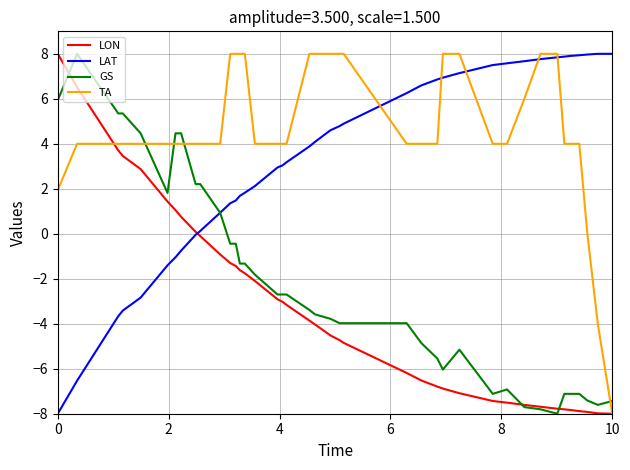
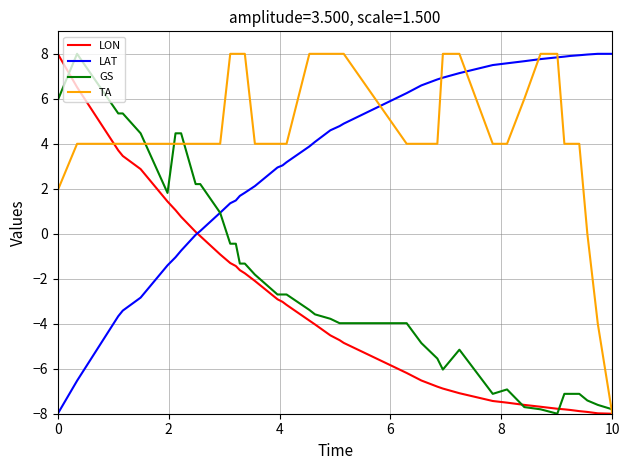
  {
    "LON": {
      "0": 8.0
    },
    "LAT": {
      "0": -8.0,
      "10": 8.0
    },
    "GS": {
      "0": 5.9,
-     "10": -7.4
+     "10": -7.8
    },
    "TA": {
      "0": 1.9
    }
  }
